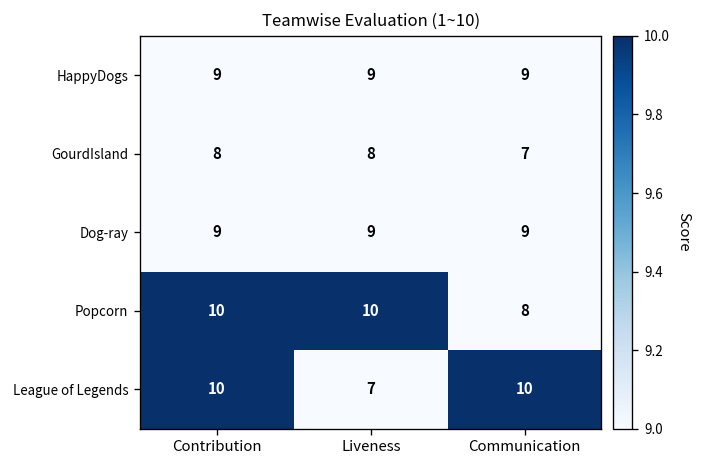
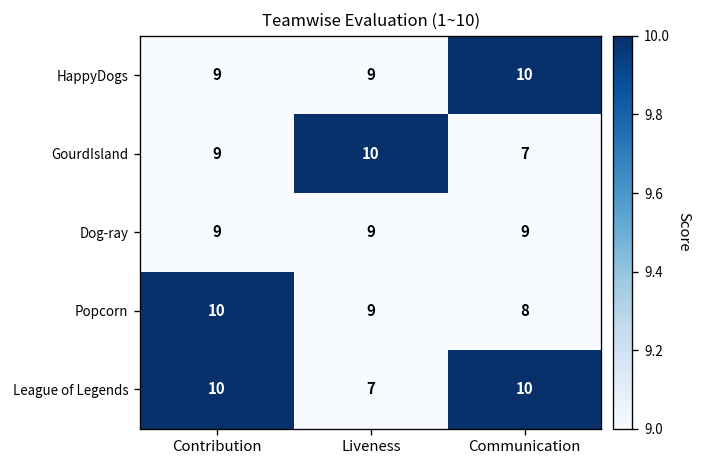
  {
    "HappyDogs": {
      "Contribution": 9,
      "Liveness": 9,
-     "Communication": 9
+     "Communication": 10
    },
    "GourdIsland": {
-     "Contribution": 8,
-     "Liveness": 8,
+     "Contribution": 9,
+     "Liveness": 10,
      "Communication": 7
    },
    "Dog-ray": {
      "Contribution": 9,
      "Liveness": 9,
      "Communication": 9
    },
    "Popcorn": {
      "Contribution": 10,
-     "Liveness": 10,
+     "Liveness": 9,
      "Communication": 8
    },
    "League of Legends": {
      "Contribution": 10,
      "Liveness": 7,
      "Communication": 10
    }
  }
